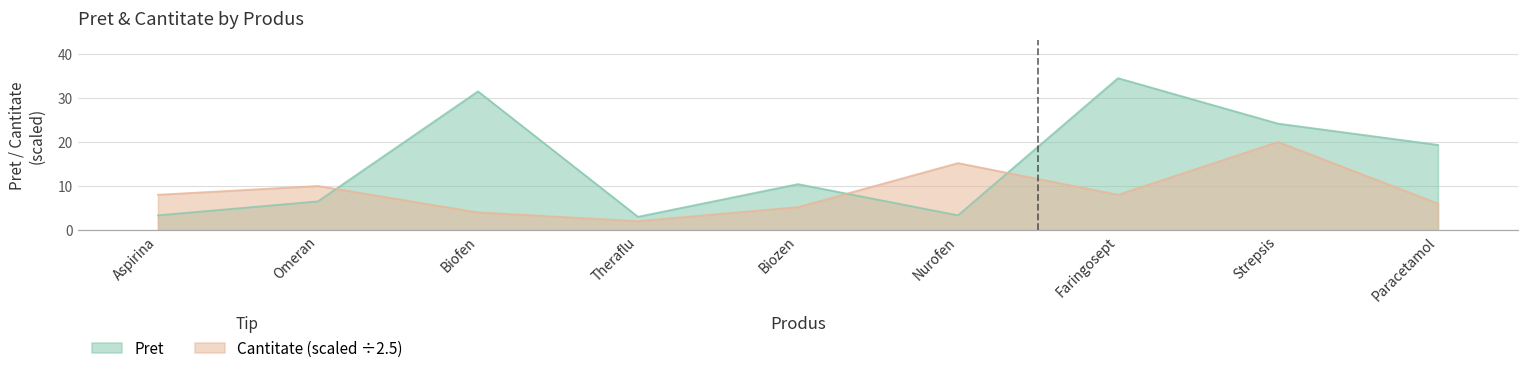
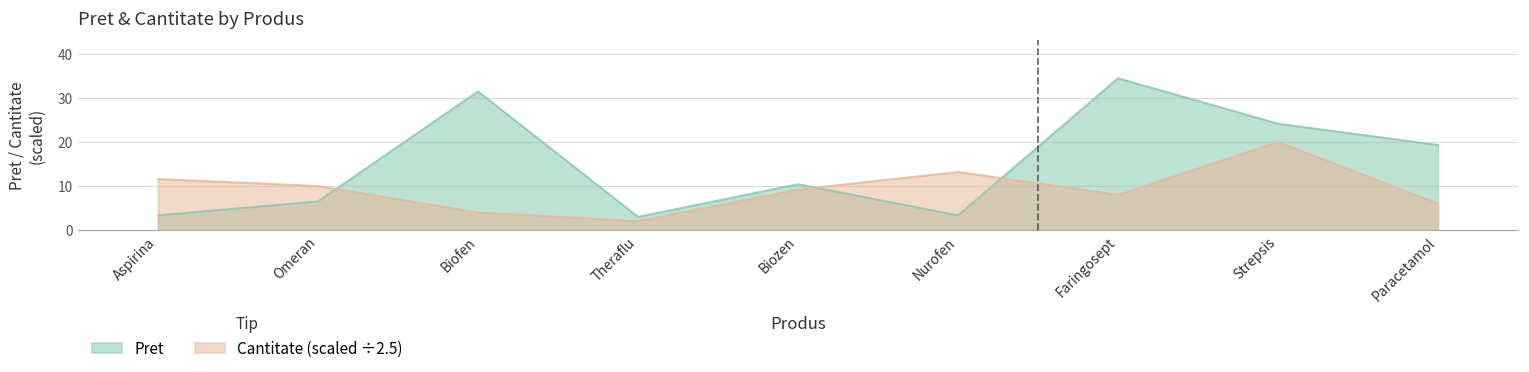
  {
    "Pret": {
      "Aspirina": 3,
      "Omeran": 7,
      "Biofen": 32,
      "Theraflu": 3,
      "Biozen": 10,
      "Nurofen": 3,
      "Faringosept": 35,
      "Strepsis": 24,
      "Paracetamol": 19
    },
    "Cantitate (scaled ÷2.5)": {
-     "Aspirina": 8,
+     "Aspirina": 12,
      "Omeran": 10,
      "Biofen": 4,
      "Theraflu": 2,
-     "Biozen": 5,
-     "Nurofen": 15,
+     "Biozen": 9,
+     "Nurofen": 13,
      "Faringosept": 8,
      "Strepsis": 20,
      "Paracetamol": 6
    }
  }
